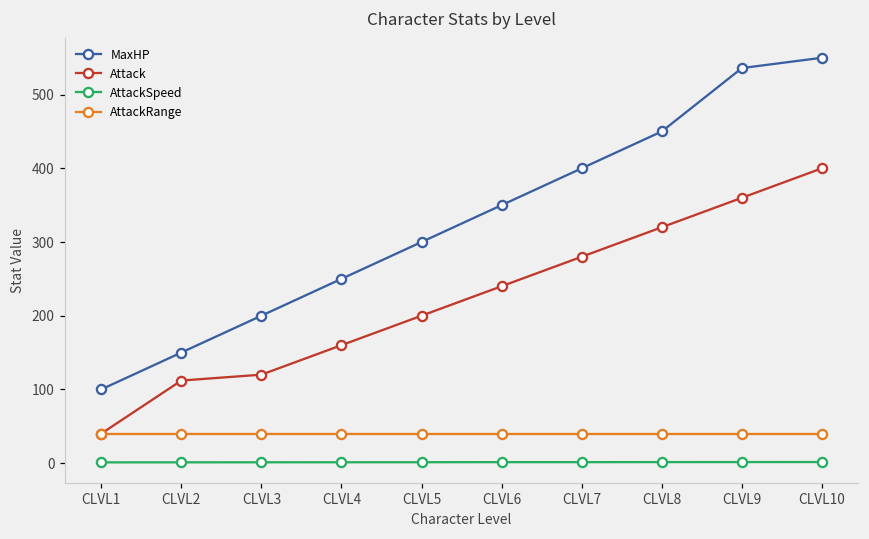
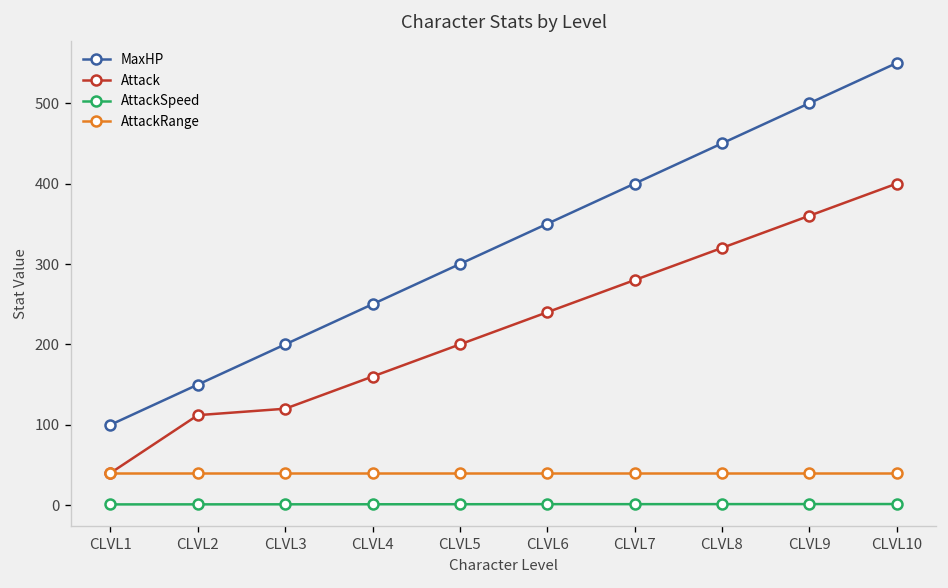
  {
    "MaxHP": {
      "CLVL1": 100,
      "CLVL2": 150,
      "CLVL3": 200,
      "CLVL4": 250,
      "CLVL5": 300,
      "CLVL6": 350,
      "CLVL7": 400,
      "CLVL8": 450,
-     "CLVL9": 540,
+     "CLVL9": 500,
      "CLVL10": 550
    },
    "Attack": {
      "CLVL2": 110,
      "CLVL3": 120,
      "CLVL4": 160,
      "CLVL5": 200,
      "CLVL6": 240,
      "CLVL7": 280,
      "CLVL8": 320,
      "CLVL9": 360,
      "CLVL10": 400
    },
    "AttackSpeed": {
      "CLVL1": 0,
      "CLVL2": 0,
      "CLVL3": 0,
      "CLVL4": 0,
      "CLVL5": 0,
      "CLVL6": 0,
      "CLVL7": 0,
      "CLVL8": 0,
      "CLVL9": 0,
      "CLVL10": 0
    },
    "AttackRange": {
      "CLVL2": 40,
      "CLVL3": 40,
      "CLVL4": 40,
      "CLVL5": 40,
      "CLVL6": 40,
      "CLVL7": 40,
      "CLVL8": 40,
      "CLVL9": 40,
      "CLVL10": 40
    }
  }
